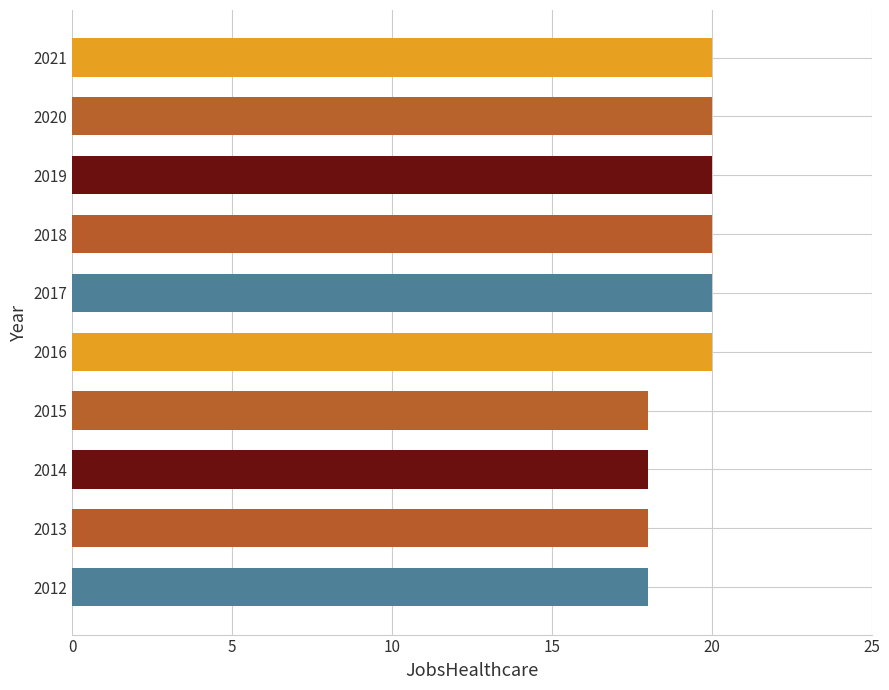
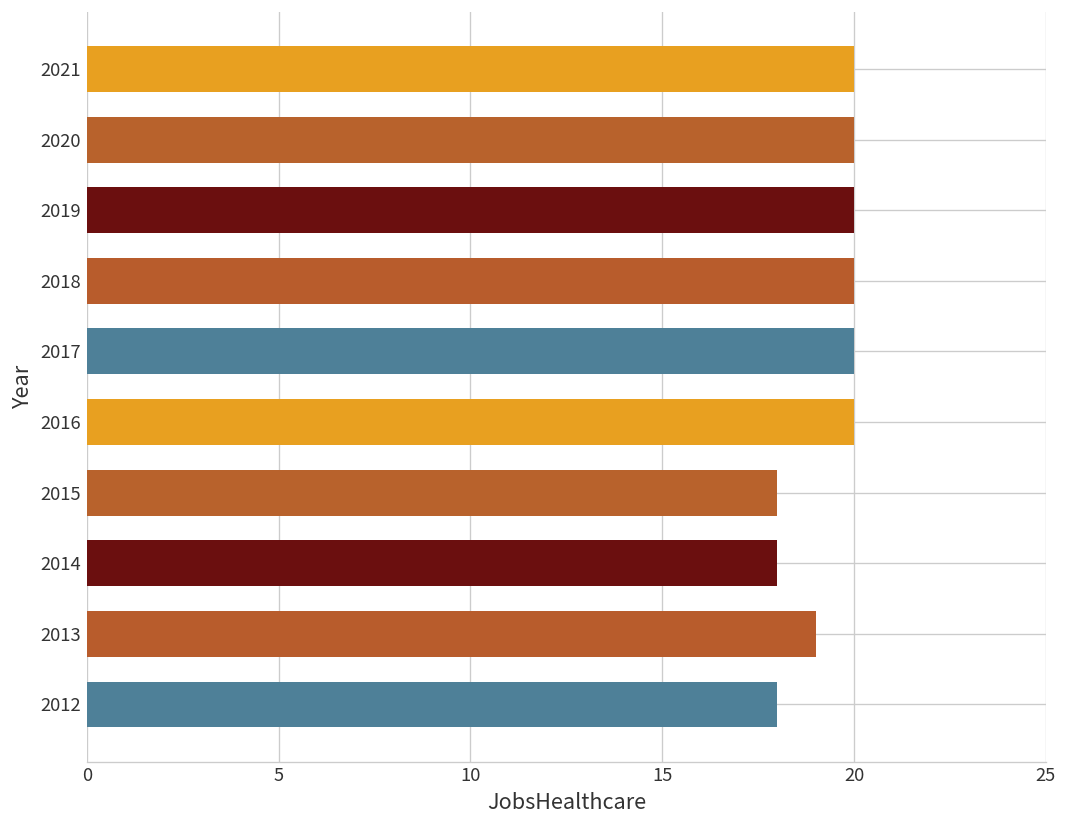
  {
    "2021": 20,
    "2020": 20,
    "2019": 20,
    "2018": 20,
    "2017": 20,
    "2016": 20,
    "2015": 18,
    "2014": 18,
-   "2013": 18,
+   "2013": 19,
    "2012": 18
  }
